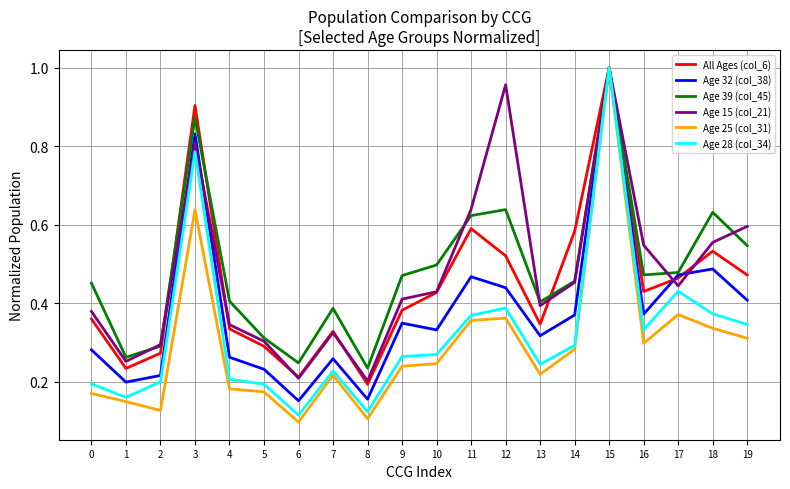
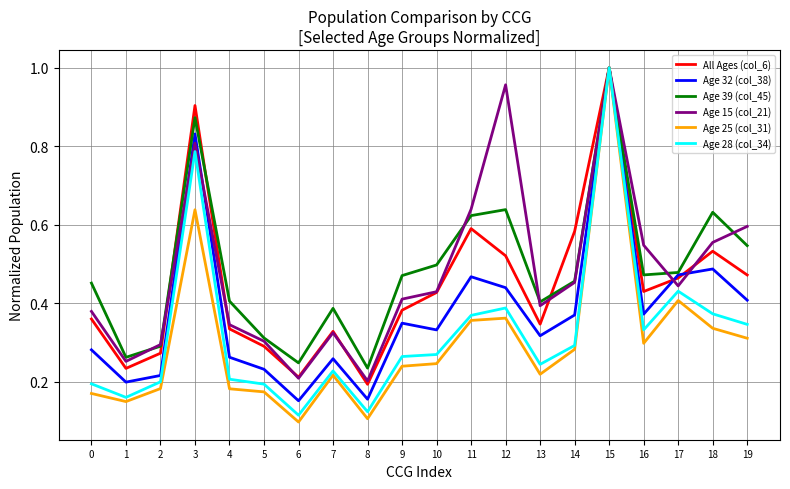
  {
    "All Ages (col_6)": {
      "0": 0.36,
      "1": 0.23,
      "2": 0.27,
      "3": 0.90,
      "4": 0.34,
      "5": 0.29,
      "8": 0.19,
      "9": 0.38,
      "11": 0.59,
      "12": 0.52,
      "13": 0.35,
      "14": 0.58,
      "16": 0.43,
      "17": 0.46,
      "18": 0.53,
      "19": 0.47
    },
    "Age 32 (col_38)": {
      "0": 0.28,
      "1": 0.20,
      "2": 0.22,
      "3": 0.83,
      "4": 0.26,
      "5": 0.23,
      "6": 0.15,
      "7": 0.26,
      "8": 0.16,
      "9": 0.35,
      "10": 0.33,
      "11": 0.47,
      "12": 0.44,
      "13": 0.32,
      "14": 0.37,
      "16": 0.37,
      "18": 0.49,
      "19": 0.41
    },
    "Age 39 (col_45)": {
      "0": 0.45,
      "1": 0.26,
      "3": 0.87,
      "4": 0.41,
      "5": 0.31,
      "6": 0.25,
      "7": 0.39,
      "8": 0.24,
      "9": 0.47,
      "10": 0.50,
      "11": 0.62,
      "12": 0.64,
      "13": 0.40,
      "16": 0.47,
      "18": 0.63,
      "19": 0.55
    },
    "Age 15 (col_21)": {
      "0": 0.38,
      "1": 0.25,
      "3": 0.81,
      "4": 0.35,
      "5": 0.30,
      "8": 0.20,
      "9": 0.41,
      "11": 0.64,
      "12": 0.96,
      "13": 0.39,
      "16": 0.55,
      "17": 0.44,
      "18": 0.56,
      "19": 0.60
    },
    "Age 25 (col_31)": {
      "0": 0.17,
      "1": 0.15,
-     "2": 0.13,
+     "2": 0.18,
      "3": 0.64,
      "4": 0.18,
      "5": 0.17,
      "6": 0.10,
      "7": 0.22,
      "8": 0.11,
      "9": 0.24,
      "10": 0.25,
      "11": 0.36,
      "12": 0.36,
      "13": 0.22,
      "14": 0.28,
      "16": 0.30,
-     "17": 0.37,
+     "17": 0.41,
      "18": 0.34,
      "19": 0.31
    },
    "Age 28 (col_34)": {
      "0": 0.20,
      "1": 0.16,
      "2": 0.20,
      "3": 0.79,
      "4": 0.21,
      "5": 0.19,
      "6": 0.12,
      "7": 0.23,
      "8": 0.12,
      "9": 0.26,
      "10": 0.27,
      "11": 0.37,
      "12": 0.39,
      "13": 0.24,
      "14": 0.29,
      "16": 0.33,
      "17": 0.43,
      "18": 0.37,
      "19": 0.35
    }
  }
